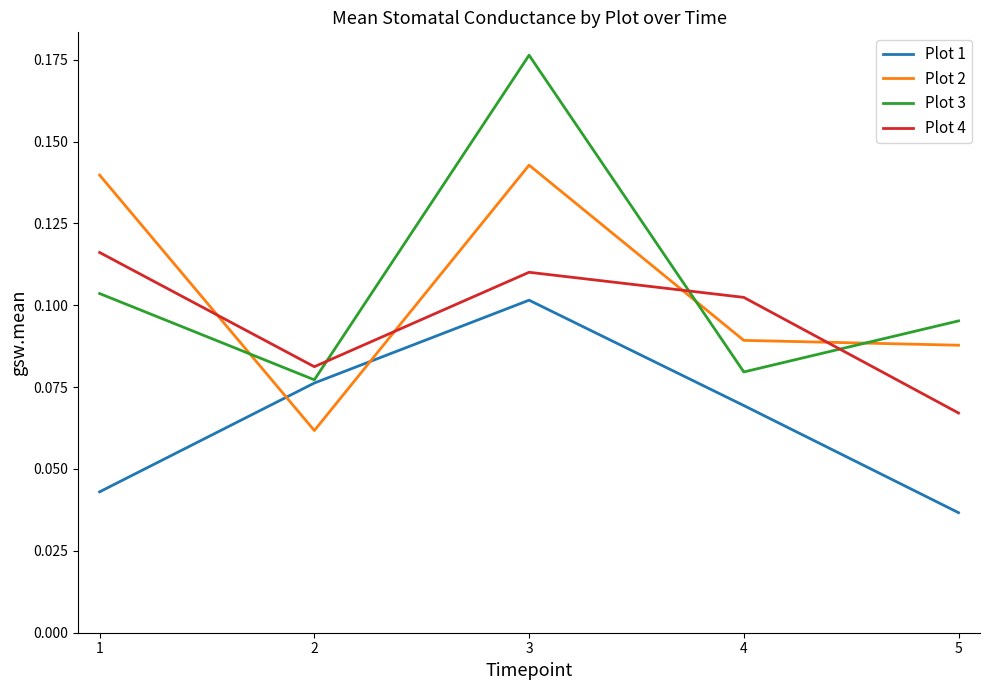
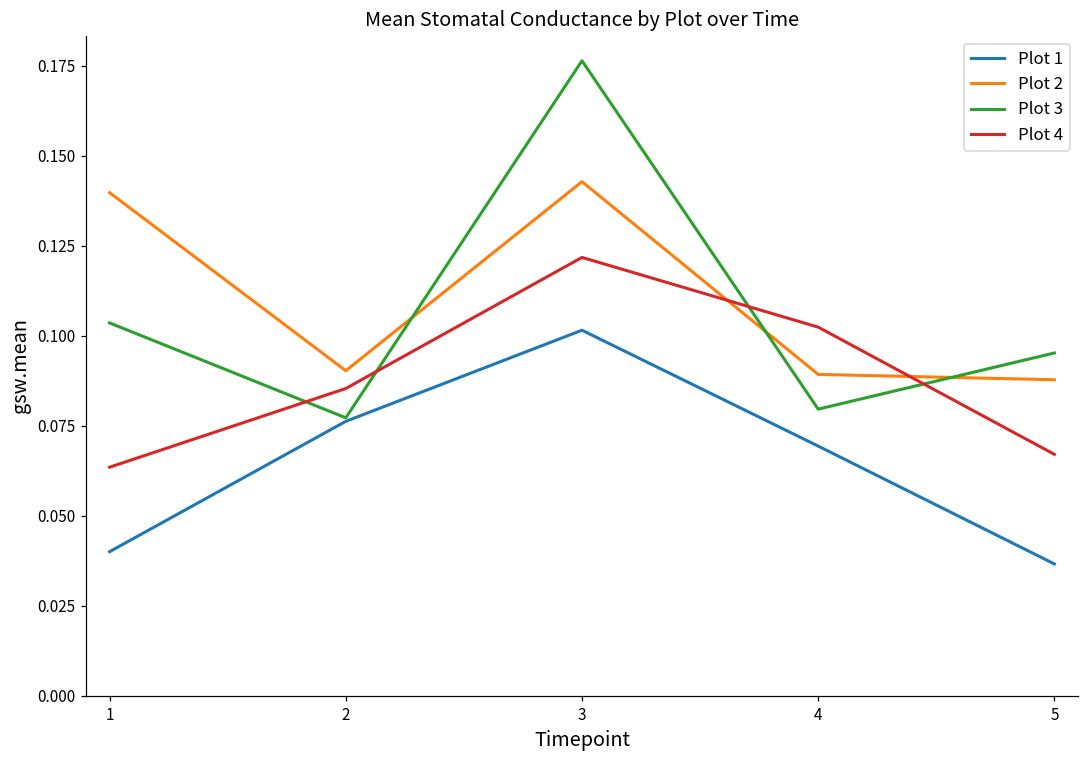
  {
    "Plot 1": {
-     "1": 0.043,
+     "1": 0.040,
      "2": 0.076,
      "3": 0.102,
      "4": 0.069,
      "5": 0.037
    },
    "Plot 2": {
      "1": 0.140,
-     "2": 0.062,
+     "2": 0.090,
      "3": 0.143,
      "4": 0.089,
      "5": 0.088
    },
    "Plot 3": {
      "1": 0.104,
      "2": 0.077,
      "3": 0.176,
      "4": 0.080,
      "5": 0.095
    },
    "Plot 4": {
-     "1": 0.116,
-     "2": 0.081,
-     "3": 0.110,
+     "1": 0.064,
+     "2": 0.085,
+     "3": 0.122,
      "4": 0.102,
      "5": 0.067
    }
  }
